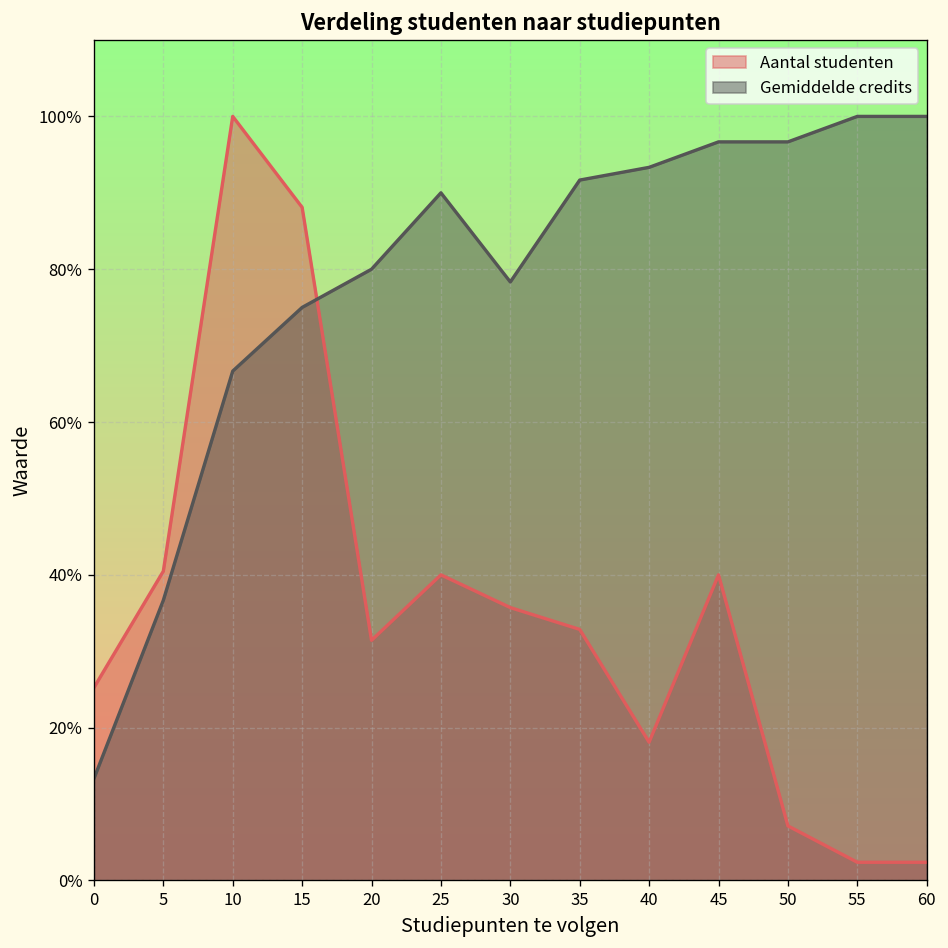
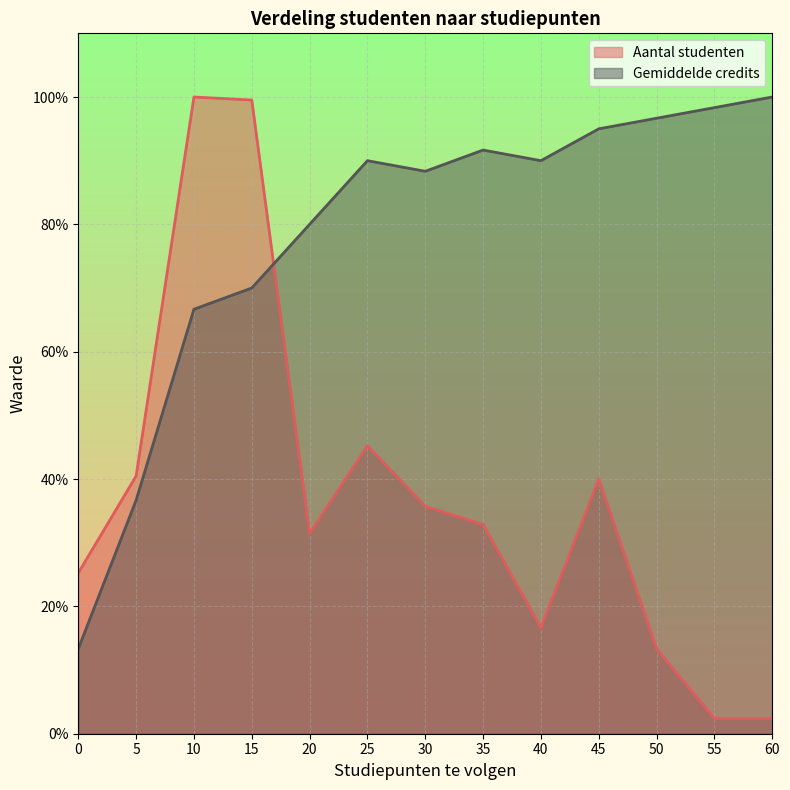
  {
    "Aantal studenten": {
      "0": "25%",
      "5": "40%",
      "10": "100%",
-     "15": "88%",
+     "15": "100%",
      "20": "31%",
-     "25": "40%",
+     "25": "45%",
      "30": "36%",
      "35": "33%",
-     "40": "18%",
+     "40": "17%",
      "45": "40%",
-     "50": "7%",
+     "50": "13%",
      "55": "2%",
      "60": "2%"
    },
    "Gemiddelde credits": {
      "0": "13%",
      "5": "37%",
      "10": "67%",
-     "15": "75%",
+     "15": "70%",
      "20": "80%",
      "25": "90%",
-     "30": "78%",
+     "30": "88%",
      "35": "92%",
-     "40": "93%",
-     "45": "97%",
+     "40": "90%",
+     "45": "95%",
      "50": "97%",
-     "55": "100%",
+     "55": "98%",
      "60": "100%"
    }
  }
